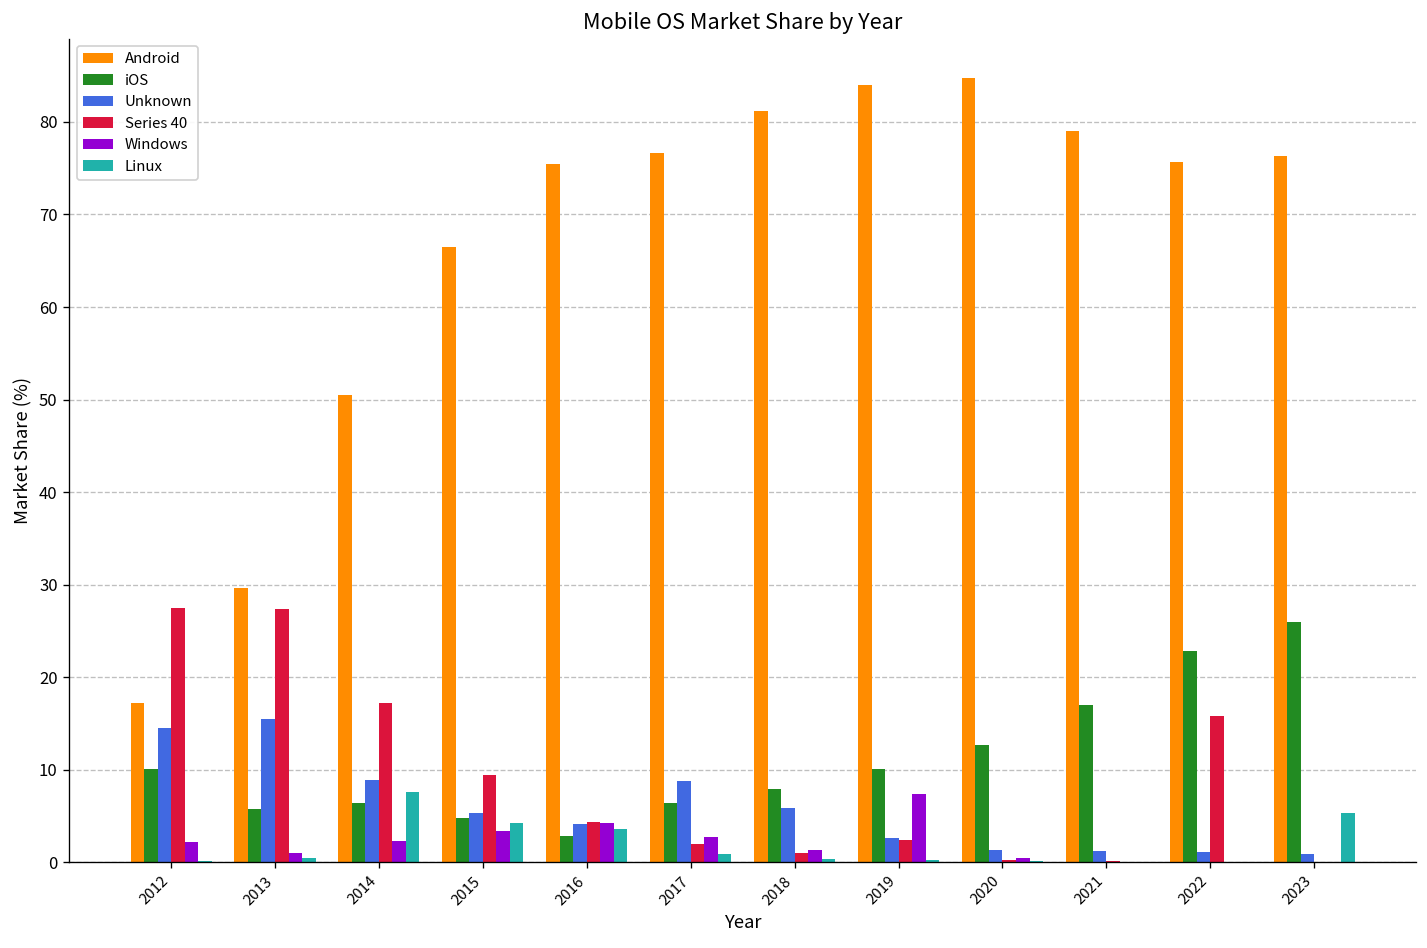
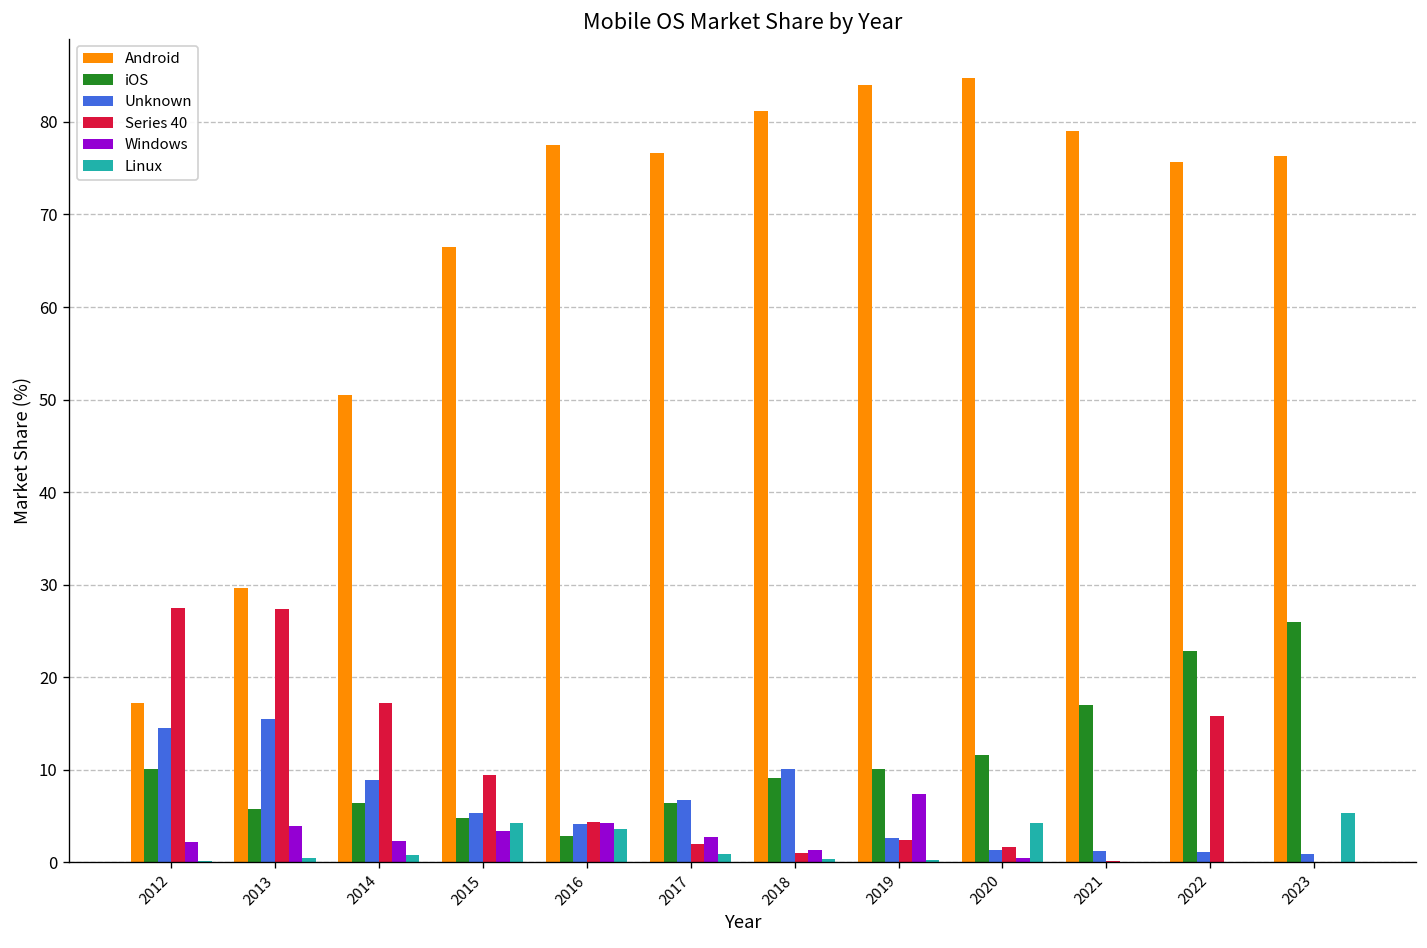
  {
    "Android": {
      "2012": 17,
      "2013": 30,
      "2014": 50,
      "2015": 66,
-     "2016": 75,
+     "2016": 78,
      "2017": 77,
      "2018": 81,
      "2019": 84,
      "2020": 85,
      "2021": 79,
      "2022": 76,
      "2023": 76
    },
    "iOS": {
      "2012": 10,
      "2013": 6,
      "2014": 6,
      "2015": 5,
      "2016": 3,
      "2017": 6,
-     "2018": 8,
+     "2018": 9,
      "2019": 10,
-     "2020": 13,
+     "2020": 12,
      "2021": 17,
      "2022": 23,
      "2023": 26
    },
    "Unknown": {
      "2012": 15,
      "2013": 16,
      "2014": 9,
      "2015": 5,
      "2016": 4,
-     "2017": 9,
-     "2018": 6,
+     "2017": 7,
+     "2018": 10,
      "2019": 3,
      "2020": 1,
      "2021": 1,
      "2022": 1,
      "2023": 1
    },
    "Series 40": {
      "2012": 28,
      "2013": 27,
      "2014": 17,
      "2015": 9,
      "2016": 4,
      "2017": 2,
      "2018": 1,
      "2019": 2,
-     "2020": 0,
+     "2020": 2,
      "2022": 16
    },
    "Windows": {
      "2012": 2,
-     "2013": 1,
+     "2013": 4,
      "2014": 2,
      "2015": 3,
      "2016": 4,
      "2017": 3,
      "2018": 1,
      "2019": 7,
      "2020": 1
    },
    "Linux": {
      "2013": 0,
-     "2014": 8,
+     "2014": 1,
      "2015": 4,
      "2016": 4,
      "2017": 1,
      "2018": 0,
-     "2020": 0,
+     "2020": 4,
      "2023": 5
    }
  }
